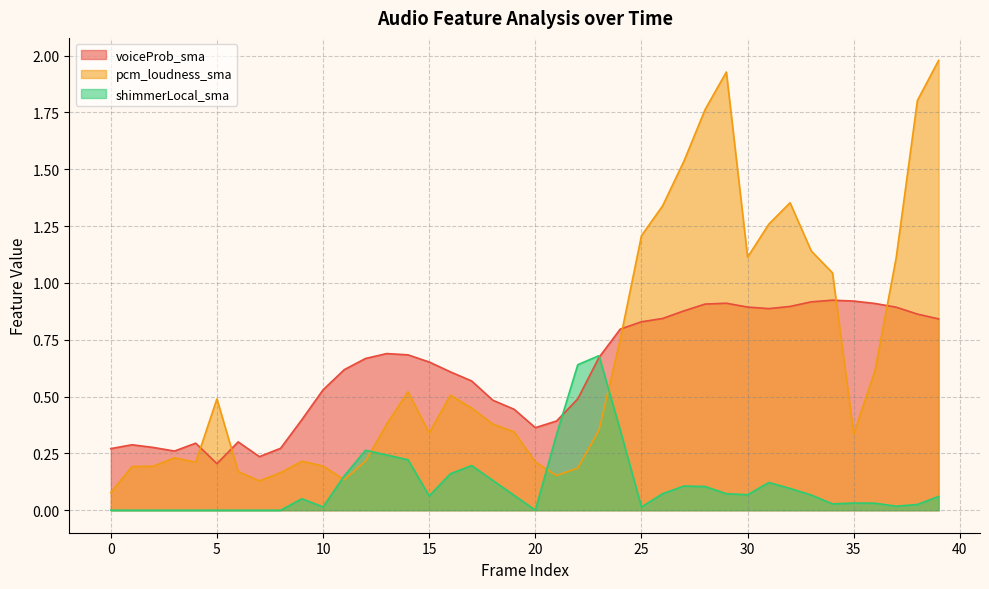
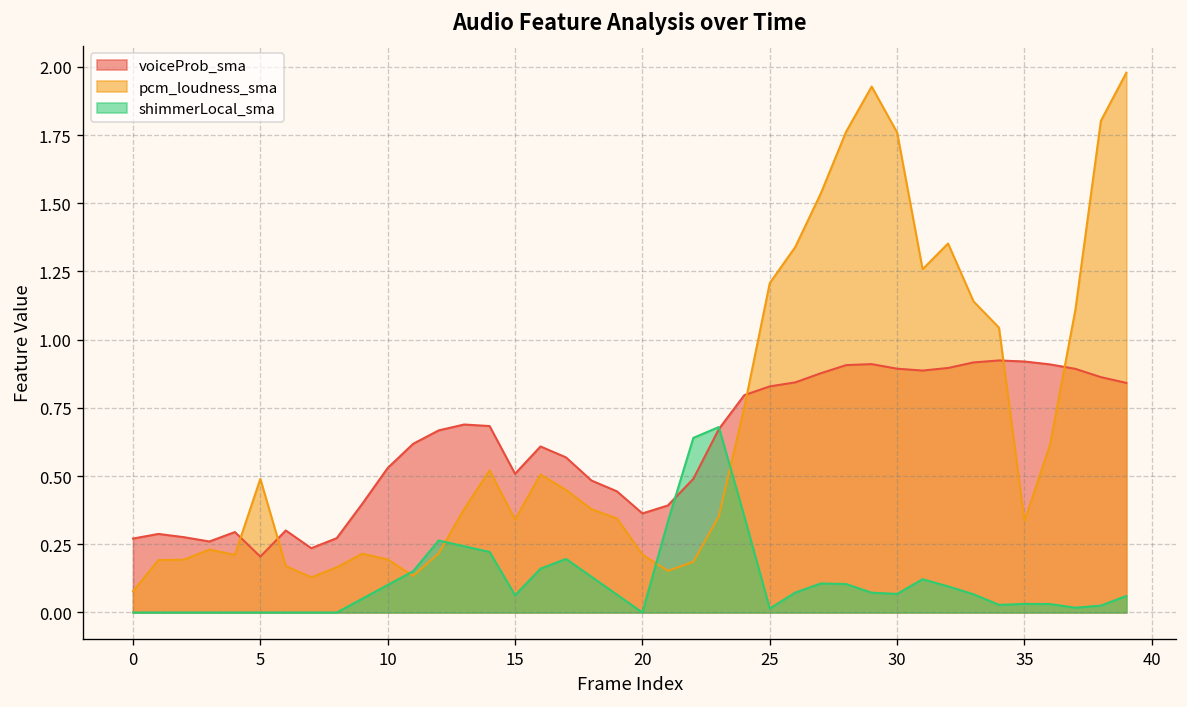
  {
    "voiceProb_sma": {
      "0": 0.27,
      "5": 0.20,
      "10": 0.53,
-     "15": 0.65,
+     "15": 0.51,
      "20": 0.36,
      "25": 0.83,
      "30": 0.89,
      "35": 0.92
    },
    "pcm_loudness_sma": {
      "0": 0.08,
      "5": 0.49,
      "10": 0.19,
      "15": 0.34,
      "20": 0.21,
      "25": 1.21,
-     "30": 1.11,
+     "30": 1.76,
      "35": 0.34
    },
    "shimmerLocal_sma": {
      "0": 0.00,
      "5": 0.00,
-     "10": 0.01,
+     "10": 0.10,
      "15": 0.06,
      "20": 0.00,
      "25": 0.01,
      "30": 0.07,
      "35": 0.03
    }
  }
